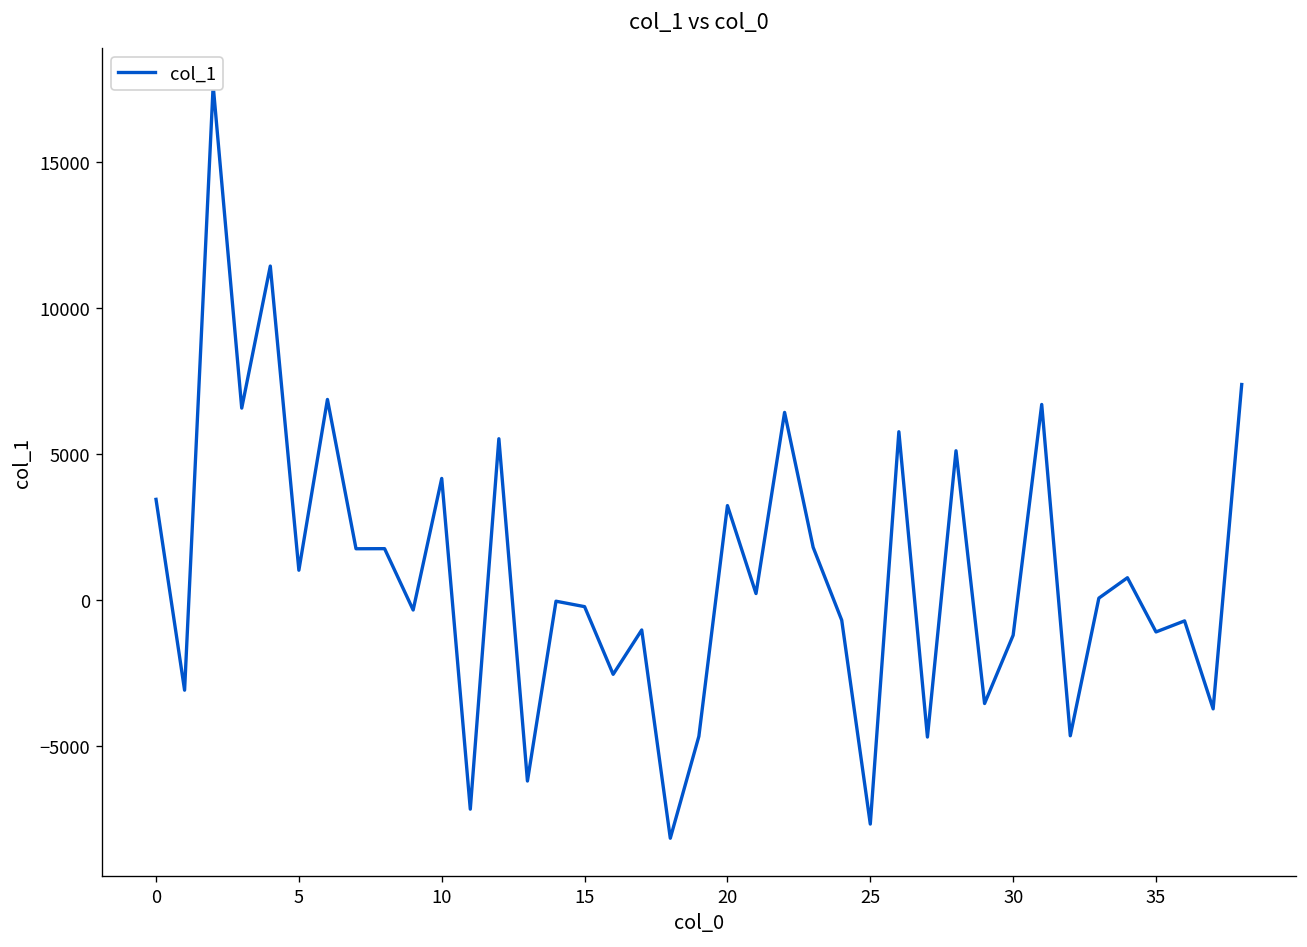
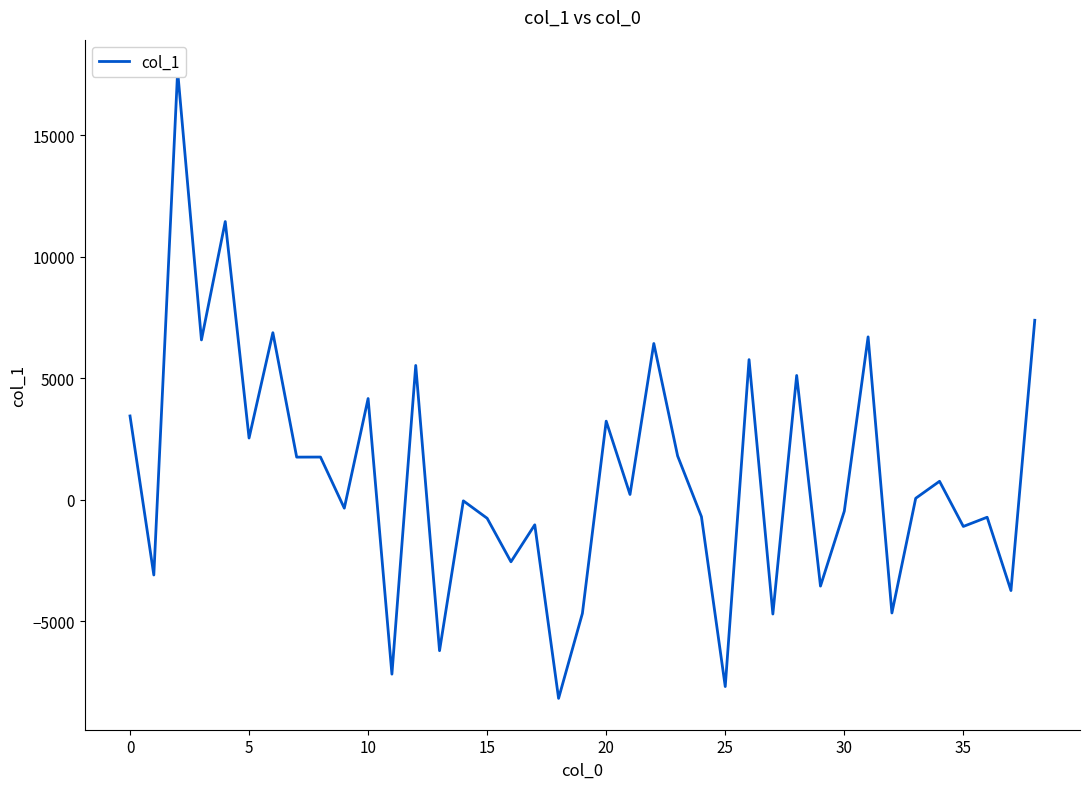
  {
    "0": 3400,
-   "5": 1000,
+   "5": 2500,
    "10": 4200,
-   "15": -200,
+   "15": -800,
    "20": 3200,
    "25": -7700,
-   "30": -1200,
+   "30": -500,
    "35": -1100
  }
